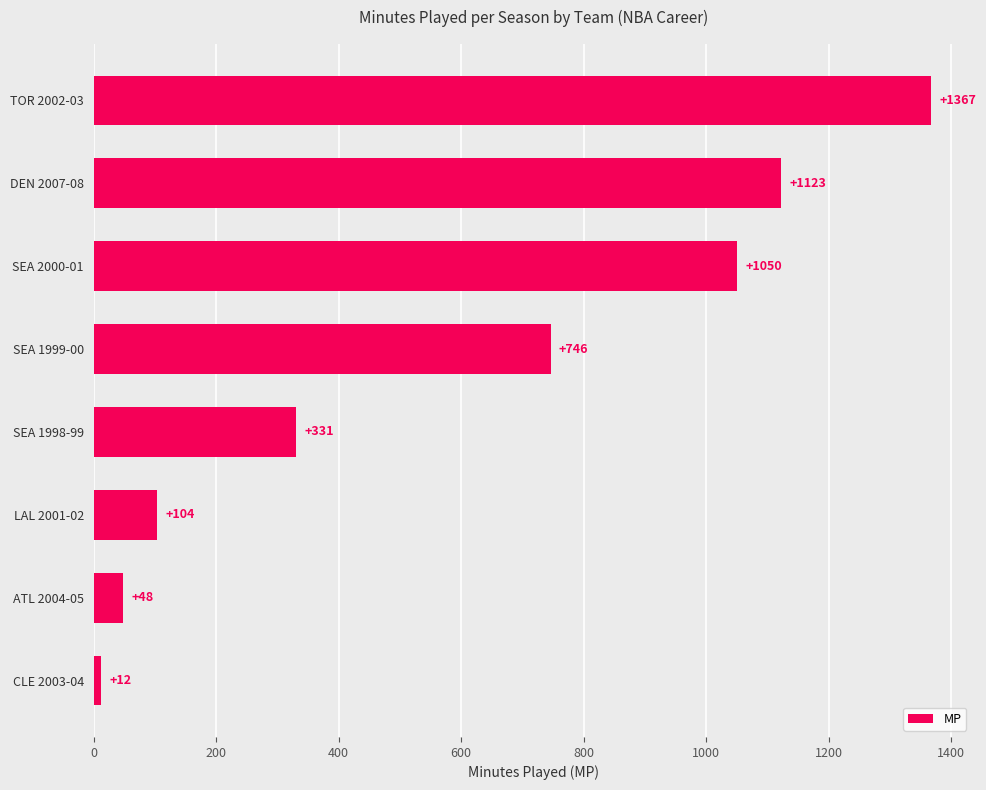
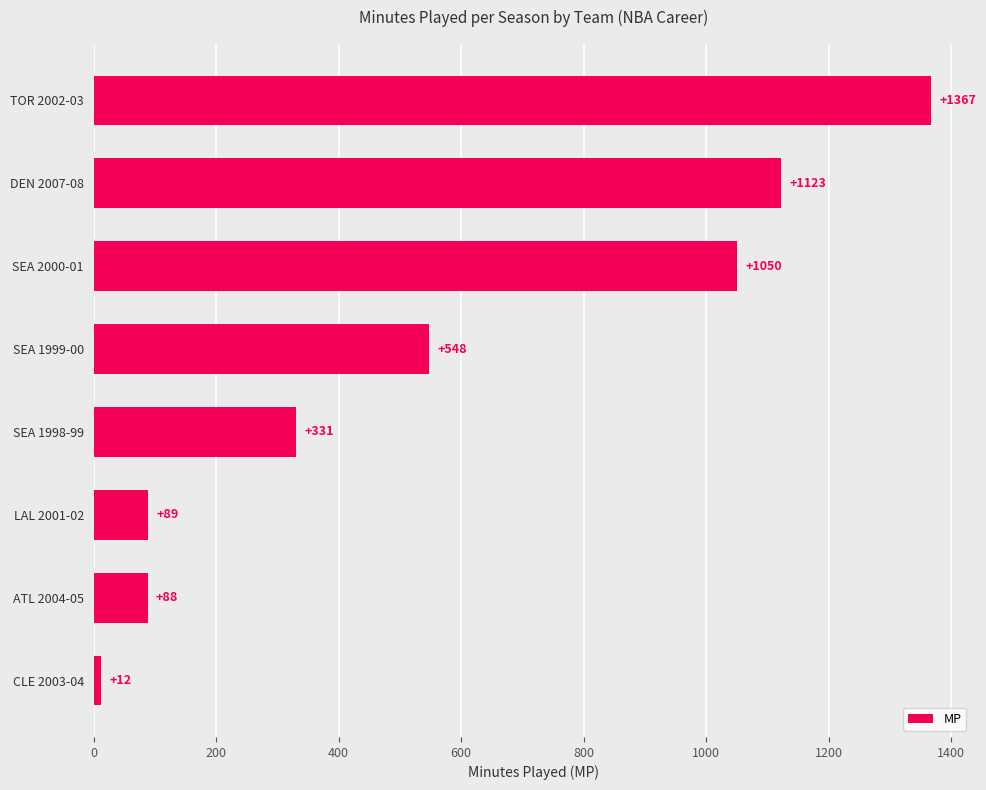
  {
    "TOR 2002-03": "+1367",
    "DEN 2007-08": "+1123",
    "SEA 2000-01": "+1050",
-   "SEA 1999-00": "+746",
+   "SEA 1999-00": "+548",
    "SEA 1998-99": "+331",
-   "LAL 2001-02": "+104",
-   "ATL 2004-05": "+48",
+   "LAL 2001-02": "+89",
+   "ATL 2004-05": "+88",
    "CLE 2003-04": "+12"
  }
